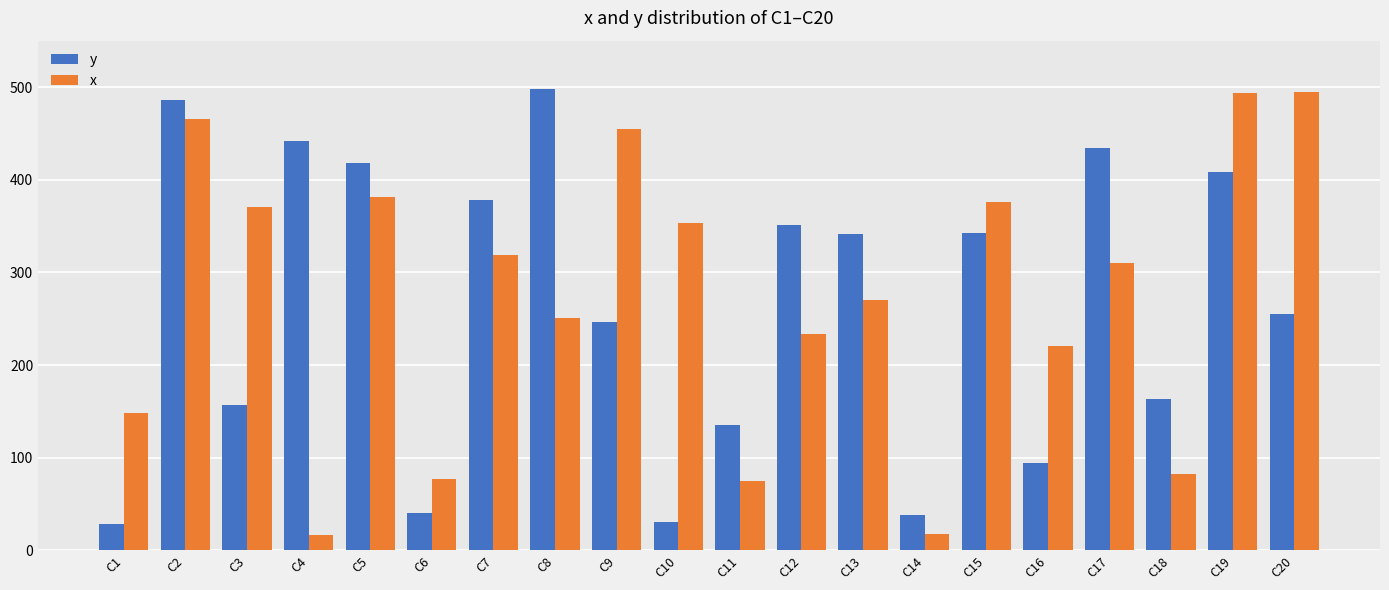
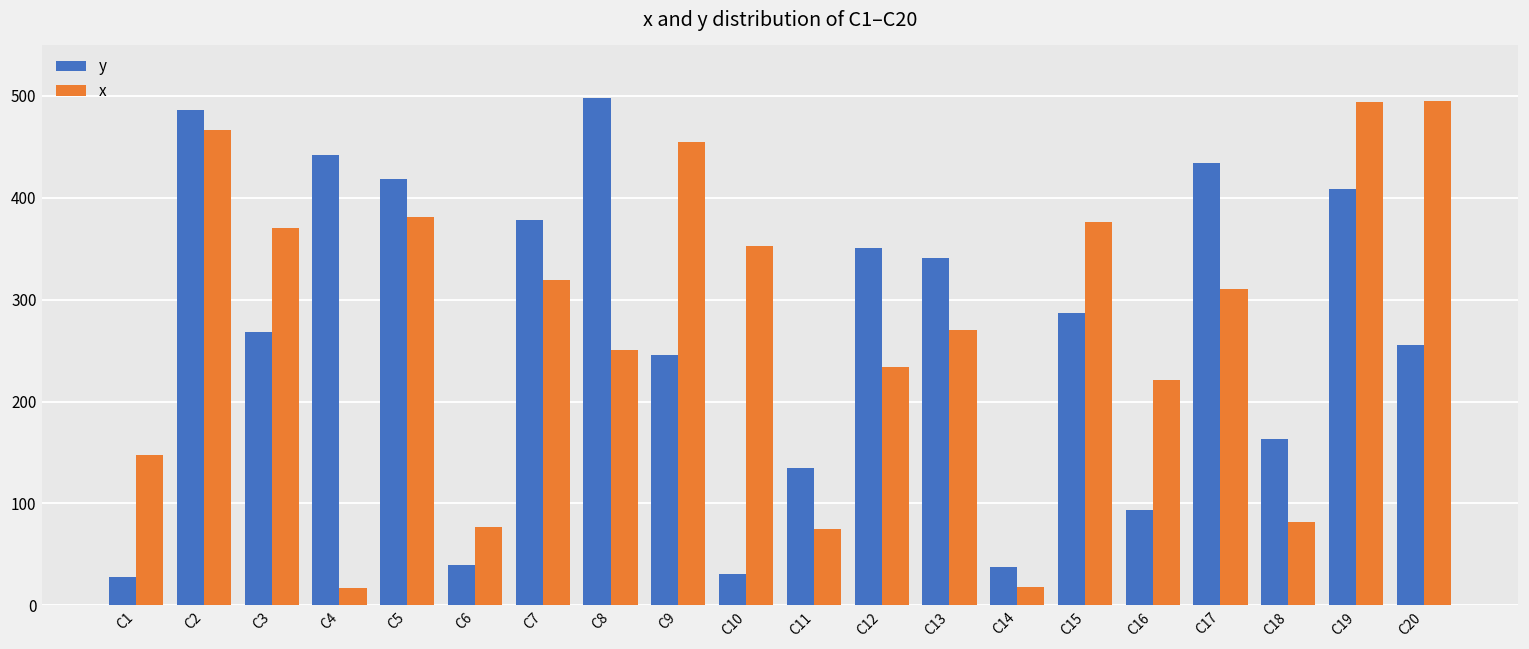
  {
    "y": {
      "C1": 30,
      "C2": 490,
-     "C3": 160,
+     "C3": 270,
      "C4": 440,
      "C5": 420,
      "C6": 40,
      "C7": 380,
      "C8": 500,
      "C9": 250,
      "C10": 30,
      "C11": 140,
      "C12": 350,
      "C13": 340,
      "C14": 40,
-     "C15": 340,
+     "C15": 290,
      "C16": 90,
      "C17": 430,
      "C18": 160,
      "C19": 410,
      "C20": 260
    },
    "x": {
      "C1": 150,
      "C2": 470,
      "C3": 370,
      "C4": 20,
      "C5": 380,
      "C6": 80,
      "C7": 320,
      "C8": 250,
      "C9": 460,
      "C10": 350,
      "C11": 80,
      "C12": 230,
      "C13": 270,
      "C14": 20,
      "C15": 380,
      "C16": 220,
      "C17": 310,
      "C18": 80,
      "C19": 490,
      "C20": 500
    }
  }
